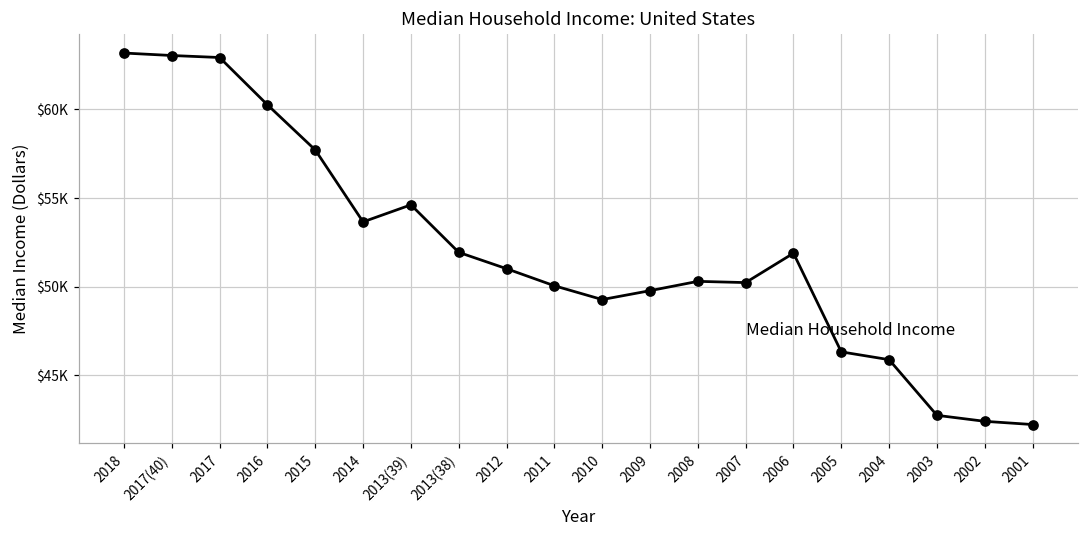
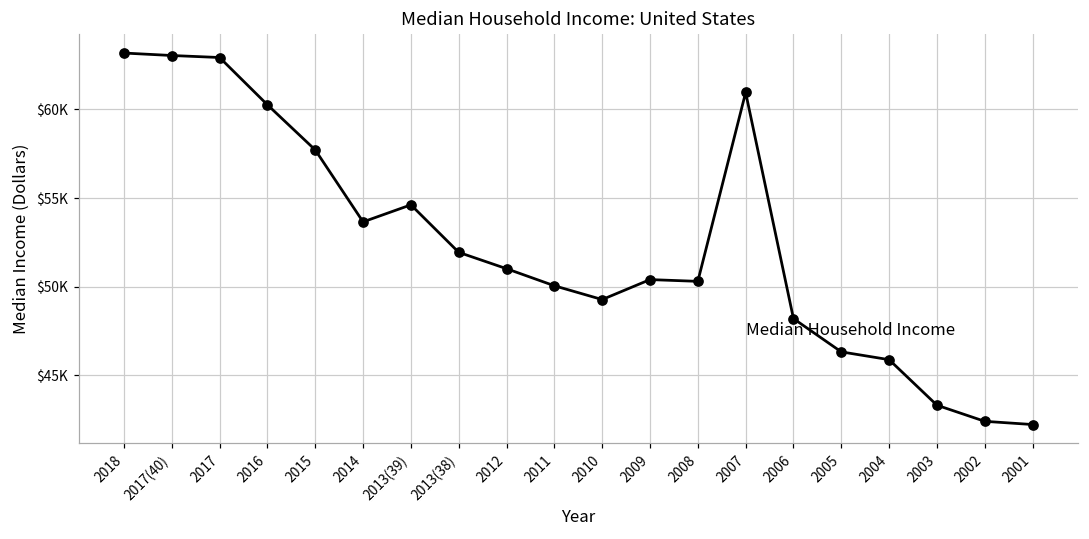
  {
    "2018": "$63200",
    "2017(40)": "$63000",
    "2017": "$62900",
    "2016": "$60300",
    "2015": "$57700",
    "2014": "$53700",
    "2013(39)": "$54600",
    "2013(38)": "$51900",
    "2012": "$51000",
    "2011": "$50100",
    "2010": "$49300",
-   "2009": "$49800",
+   "2009": "$50400",
    "2008": "$50300",
-   "2007": "$50200",
-   "2006": "$51900",
+   "2007": "$61000",
+   "2006": "$48200",
    "2005": "$46300",
    "2004": "$45900",
-   "2003": "$42700",
+   "2003": "$43300",
    "2002": "$42400",
    "2001": "$42200"
  }
